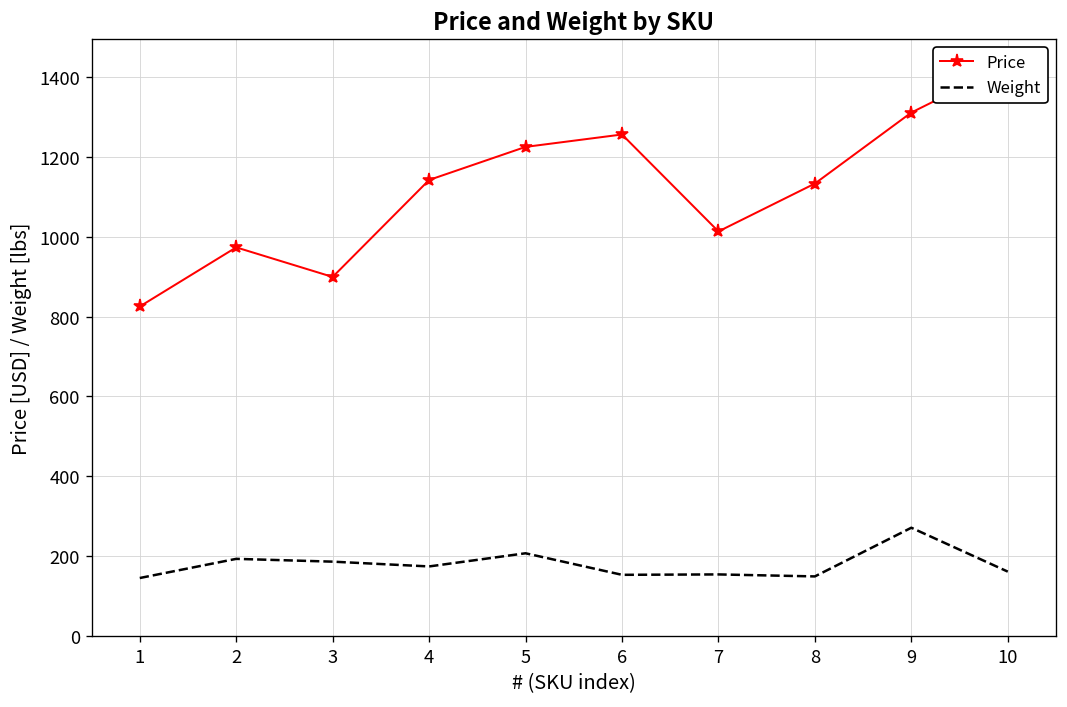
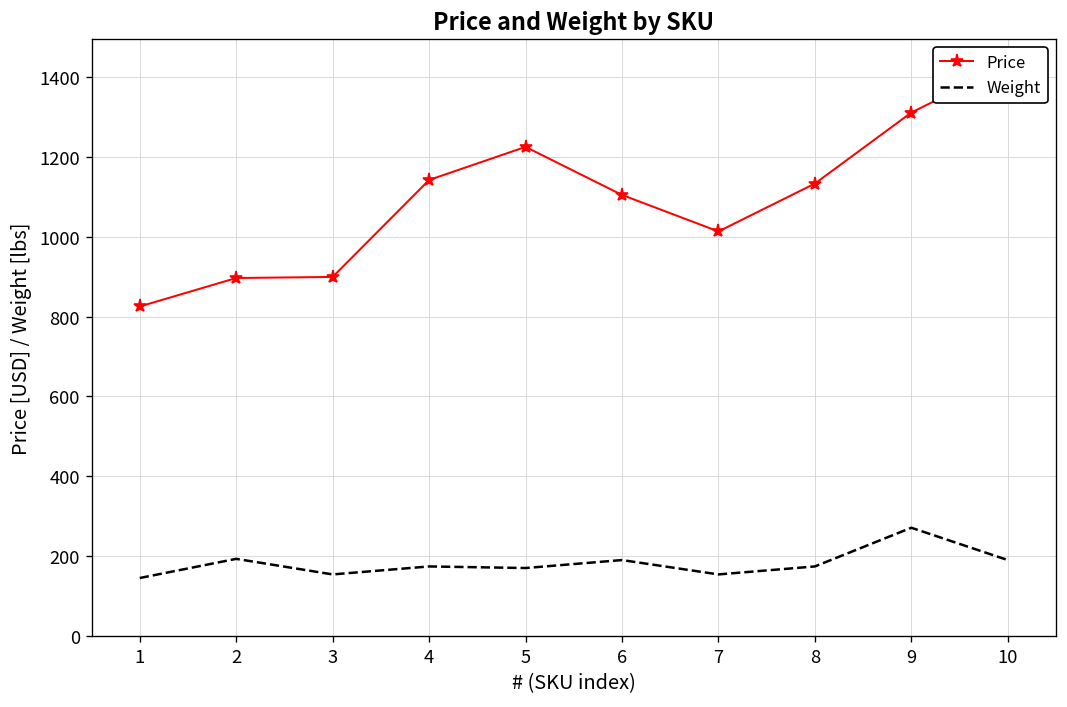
  {
    "Price": {
      "1": 830,
-     "2": 970,
+     "2": 900,
      "3": 900,
      "4": 1140,
      "5": 1230,
-     "6": 1260,
+     "6": 1110,
      "7": 1010,
      "8": 1130,
      "9": 1310
    },
    "Weight": {
      "1": 150,
      "2": 190,
-     "3": 190,
+     "3": 150,
      "4": 170,
-     "5": 210,
-     "6": 150,
+     "5": 170,
+     "6": 190,
      "7": 150,
-     "8": 150,
+     "8": 170,
      "9": 270,
-     "10": 160
+     "10": 190
    }
  }
